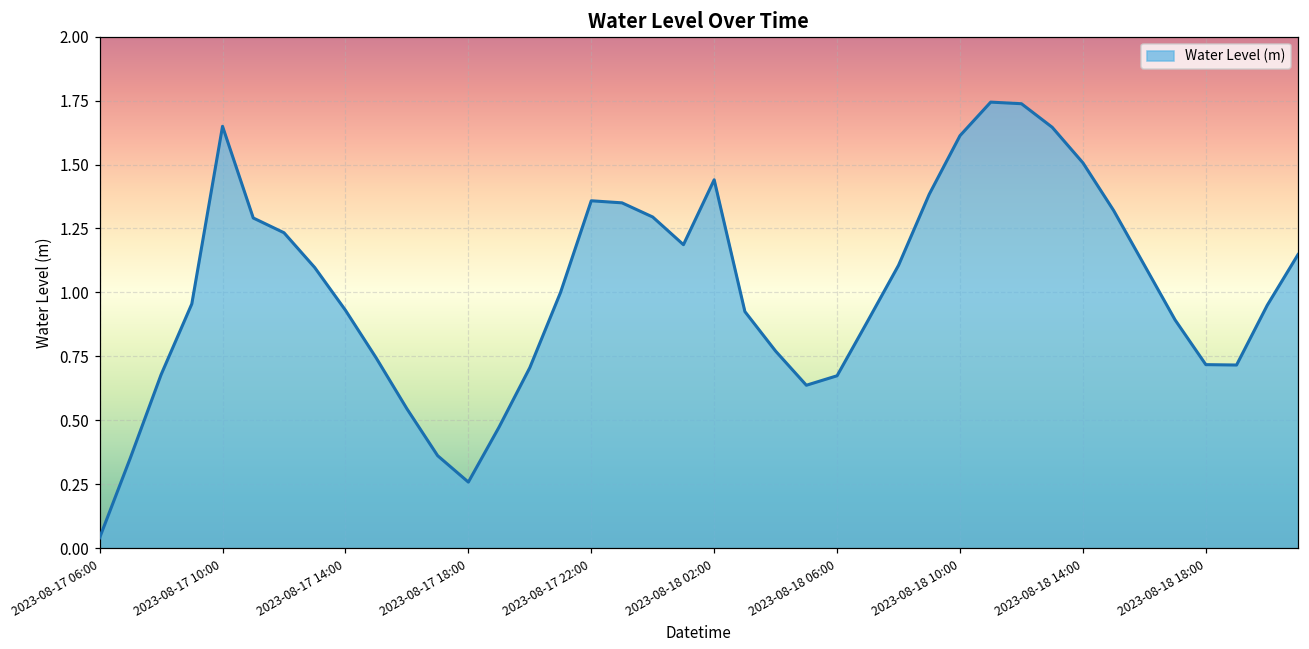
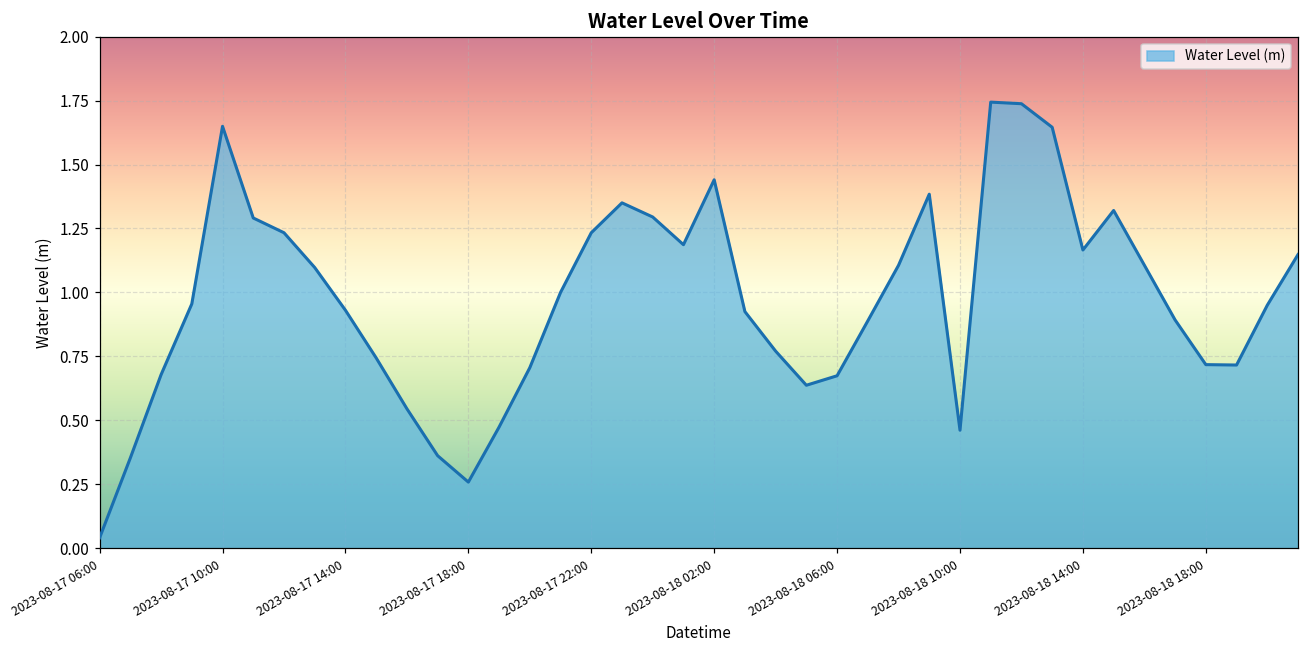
  {
    "2023-08-17 06:00": 0.04,
    "2023-08-17 10:00": 1.65,
    "2023-08-17 14:00": 0.93,
    "2023-08-17 18:00": 0.26,
-   "2023-08-17 22:00": 1.36,
+   "2023-08-17 22:00": 1.23,
    "2023-08-18 02:00": 1.44,
    "2023-08-18 06:00": 0.67,
-   "2023-08-18 10:00": 1.61,
-   "2023-08-18 14:00": 1.51,
+   "2023-08-18 10:00": 0.46,
+   "2023-08-18 14:00": 1.17,
    "2023-08-18 18:00": 0.72
  }
